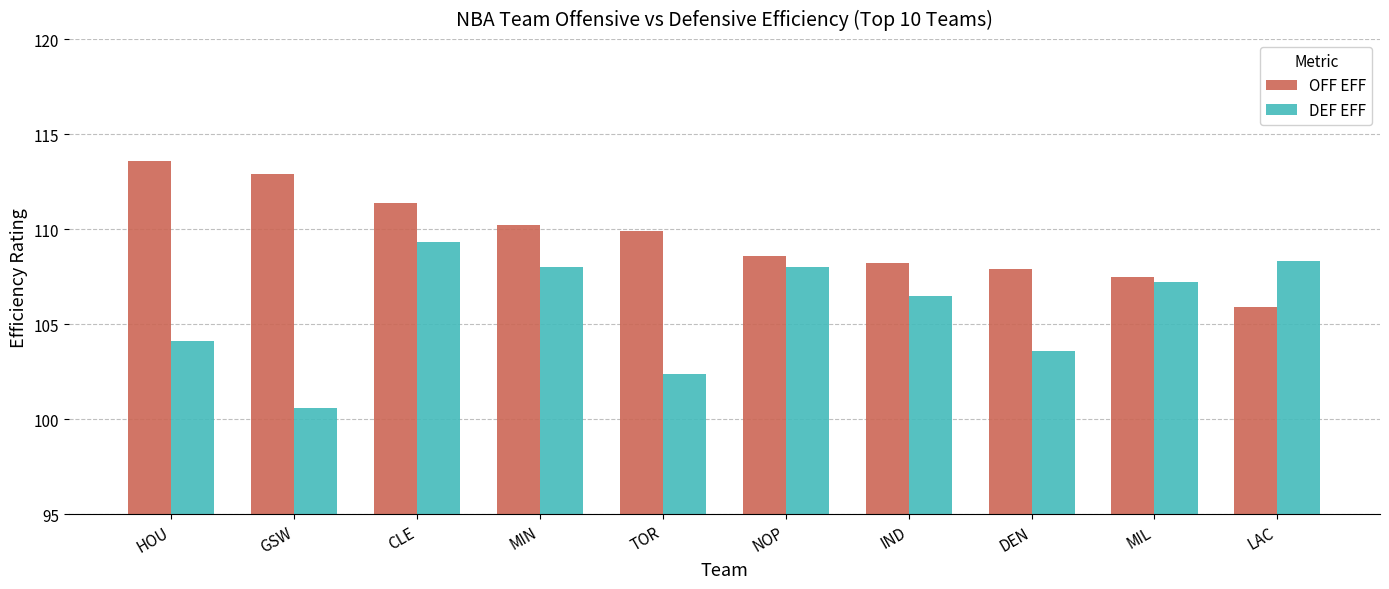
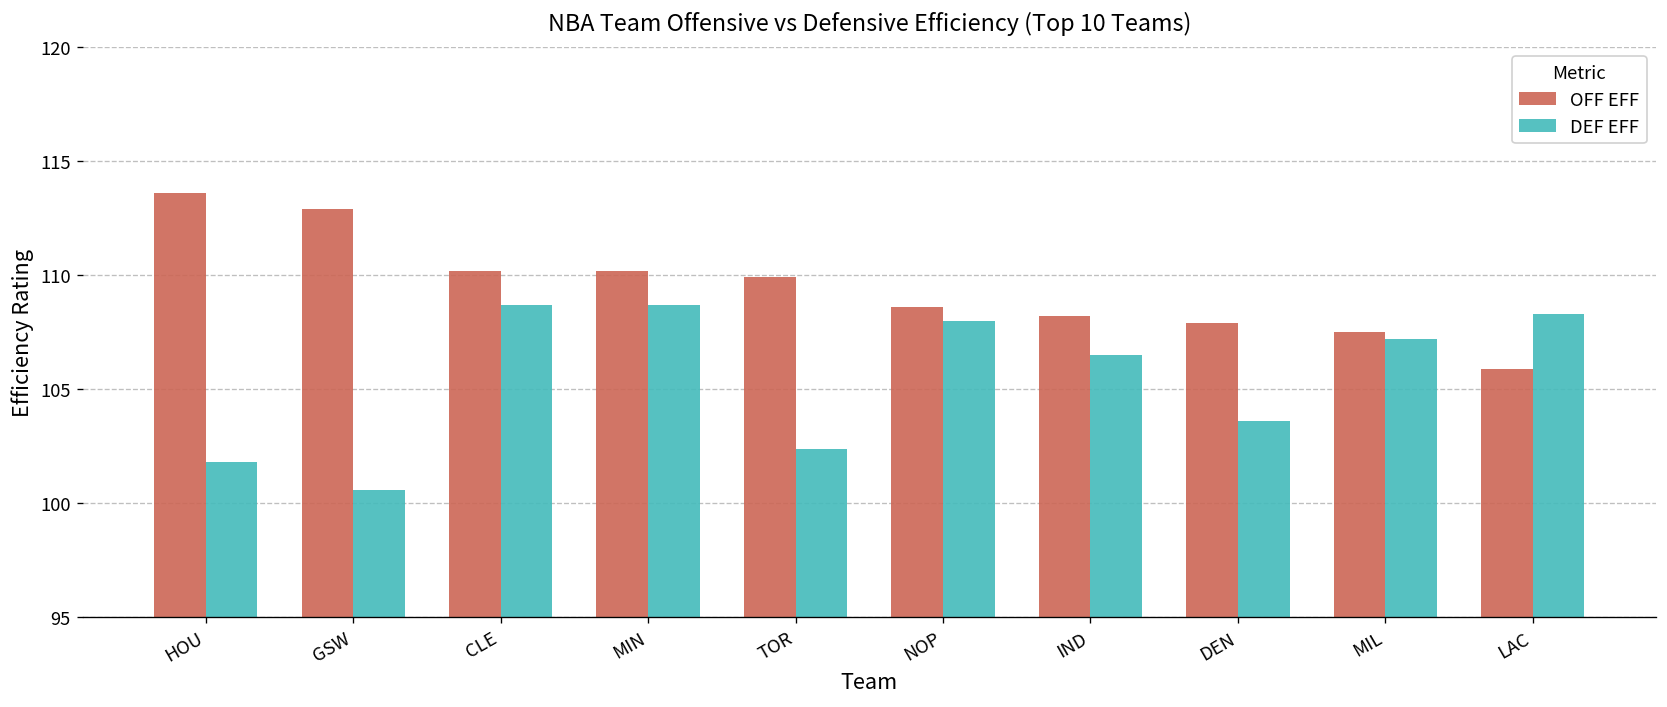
  {
    "OFF EFF": {
      "HOU": 113.6,
      "GSW": 112.9,
-     "CLE": 111.4,
+     "CLE": 110.2,
      "MIN": 110.2,
      "TOR": 109.9,
      "NOP": 108.6,
      "IND": 108.2,
      "DEN": 107.9,
      "MIL": 107.5,
      "LAC": 105.9
    },
    "DEF EFF": {
-     "HOU": 104.1,
+     "HOU": 101.8,
      "GSW": 100.6,
-     "CLE": 109.3,
-     "MIN": 108.0,
+     "CLE": 108.7,
+     "MIN": 108.7,
      "TOR": 102.4,
      "NOP": 108.0,
      "IND": 106.5,
      "DEN": 103.6,
      "MIL": 107.2,
      "LAC": 108.3
    }
  }
